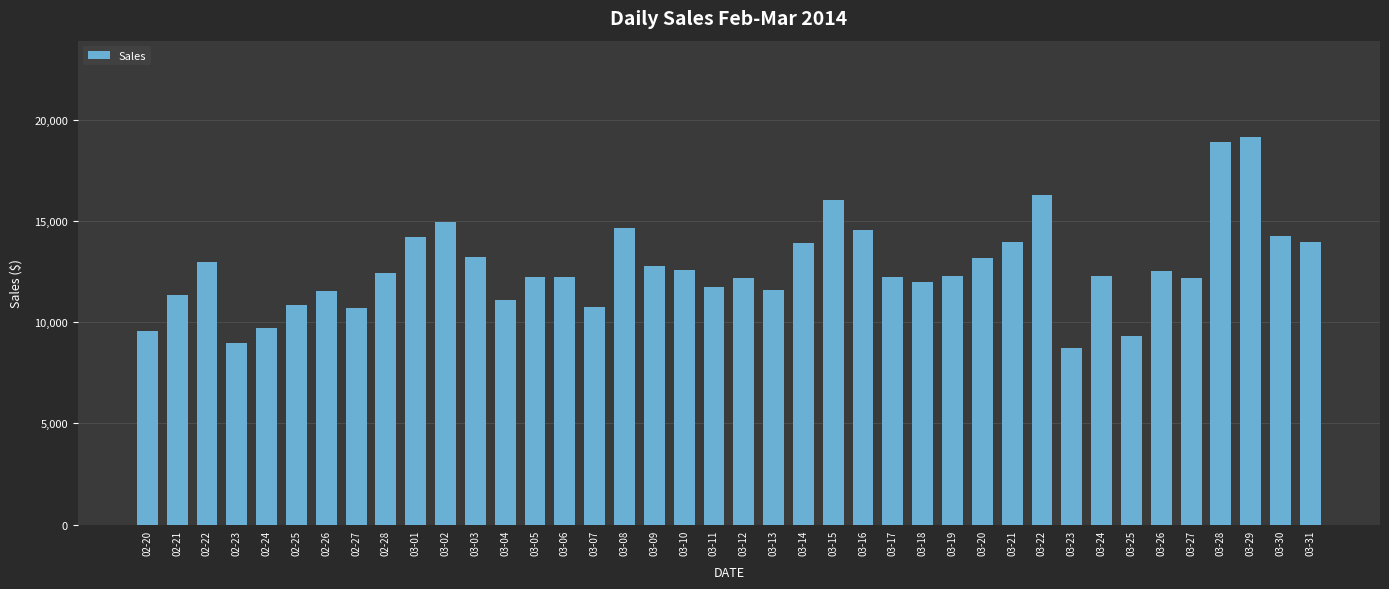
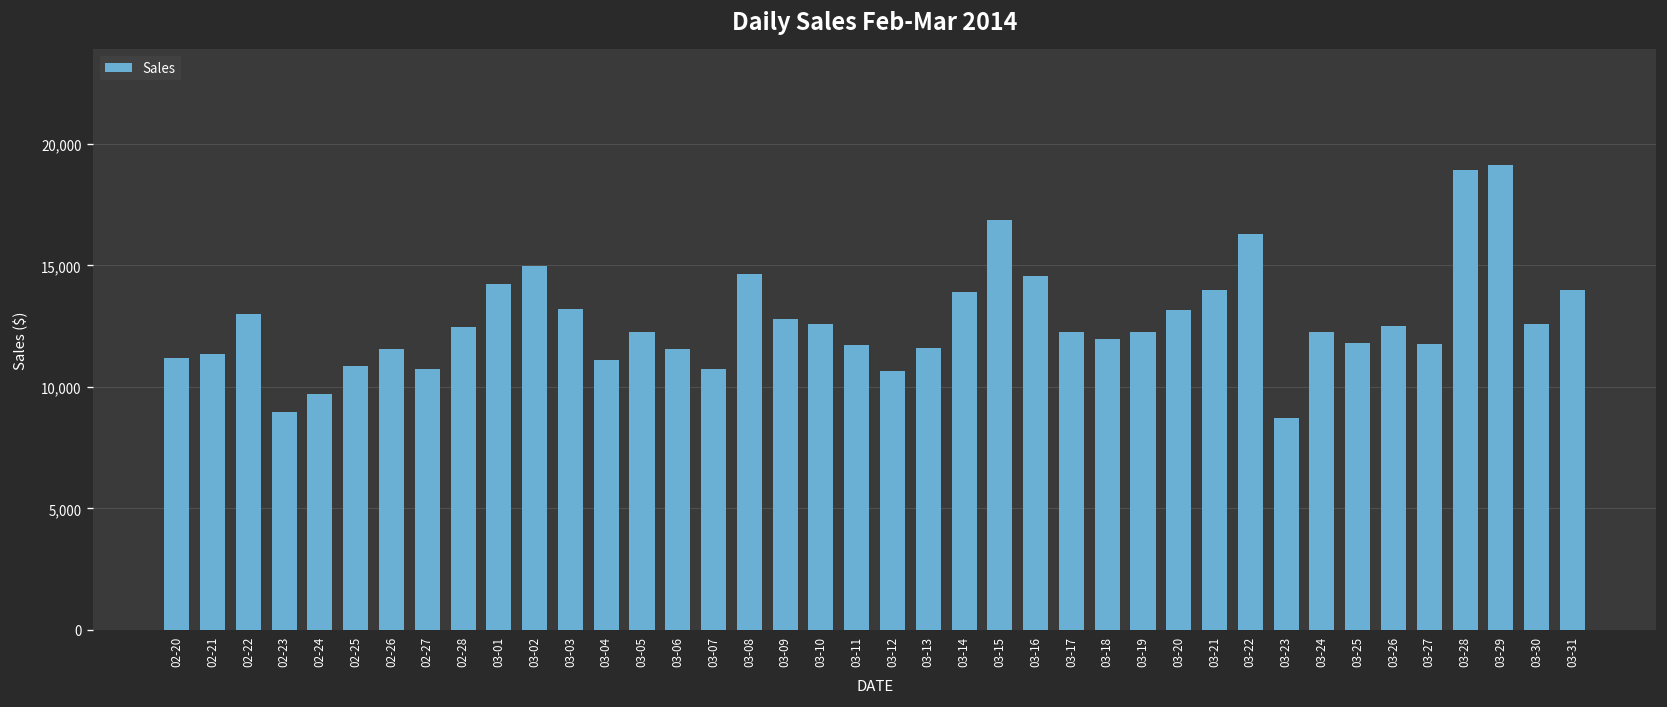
  {
-   "02-20": "9,600",
+   "02-20": "11,200",
    "02-21": "11,400",
    "02-22": "13,000",
    "02-23": "9,000",
    "02-24": "9,700",
    "02-25": "10,900",
    "02-26": "11,600",
    "02-27": "10,700",
    "02-28": "12,500",
    "03-01": "14,200",
    "03-02": "15,000",
    "03-03": "13,200",
    "03-04": "11,100",
    "03-05": "12,300",
-   "03-06": "12,200",
+   "03-06": "11,500",
    "03-07": "10,800",
    "03-08": "14,600",
    "03-09": "12,800",
    "03-10": "12,600",
    "03-11": "11,700",
-   "03-12": "12,200",
+   "03-12": "10,600",
    "03-13": "11,600",
    "03-14": "13,900",
-   "03-15": "16,000",
+   "03-15": "16,900",
    "03-16": "14,600",
    "03-17": "12,200",
    "03-18": "12,000",
    "03-19": "12,300",
    "03-20": "13,200",
    "03-21": "14,000",
    "03-22": "16,300",
    "03-23": "8,700",
    "03-24": "12,300",
-   "03-25": "9,300",
+   "03-25": "11,800",
    "03-26": "12,500",
-   "03-27": "12,200",
+   "03-27": "11,800",
    "03-28": "18,900",
    "03-29": "19,100",
-   "03-30": "14,300",
+   "03-30": "12,600",
    "03-31": "14,000"
  }
